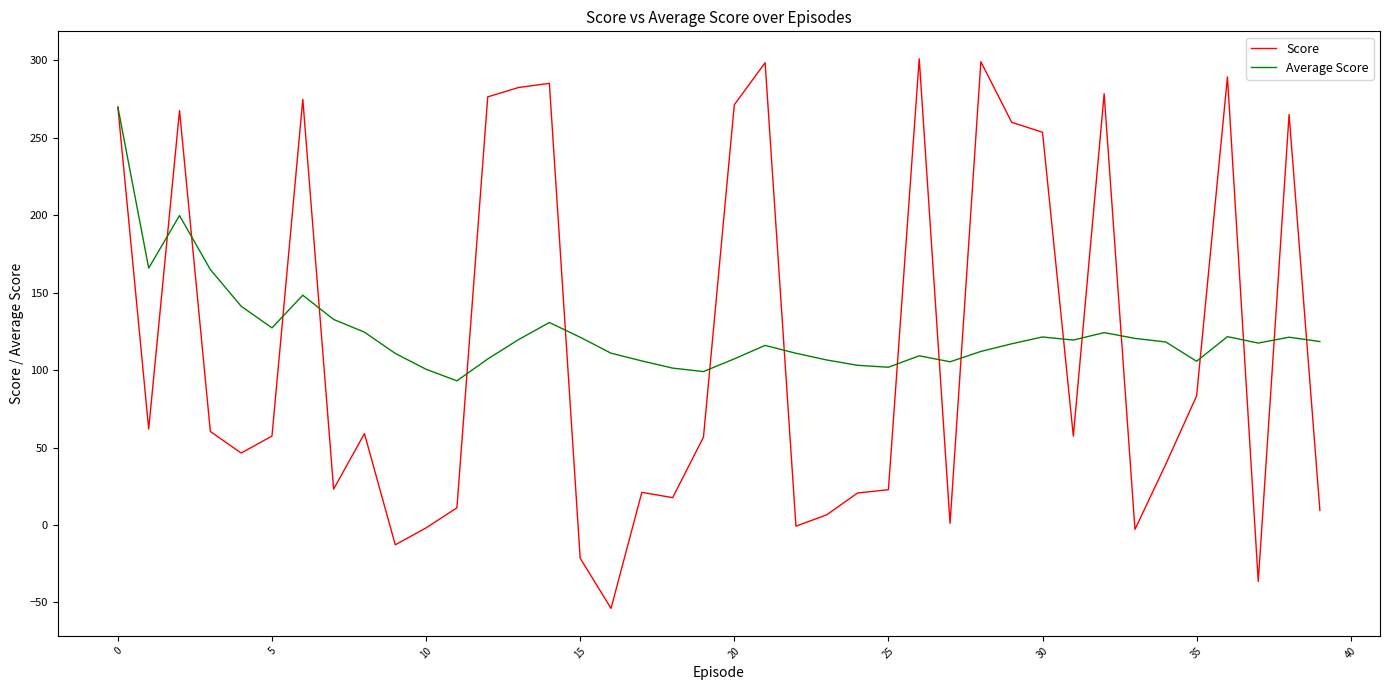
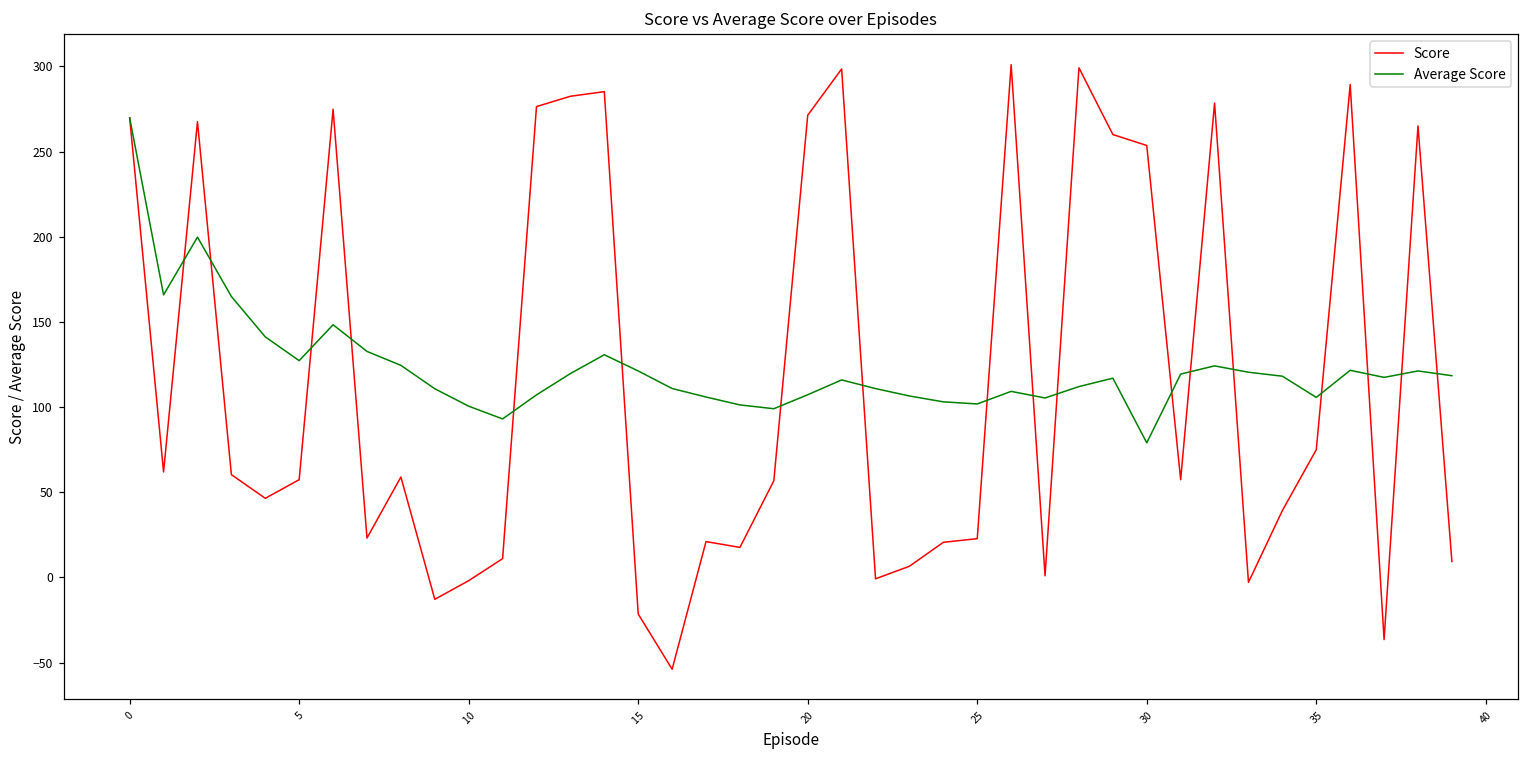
  {
    "Score": {
      "5": 57,
      "10": -2,
      "15": -21,
      "20": 271,
      "25": 23,
      "30": 254,
-     "35": 83
+     "35": 75
    },
    "Average Score": {
      "5": 127,
      "10": 101,
      "15": 121,
      "20": 107,
      "25": 102,
-     "30": 121,
+     "30": 79,
      "35": 106
    }
  }
